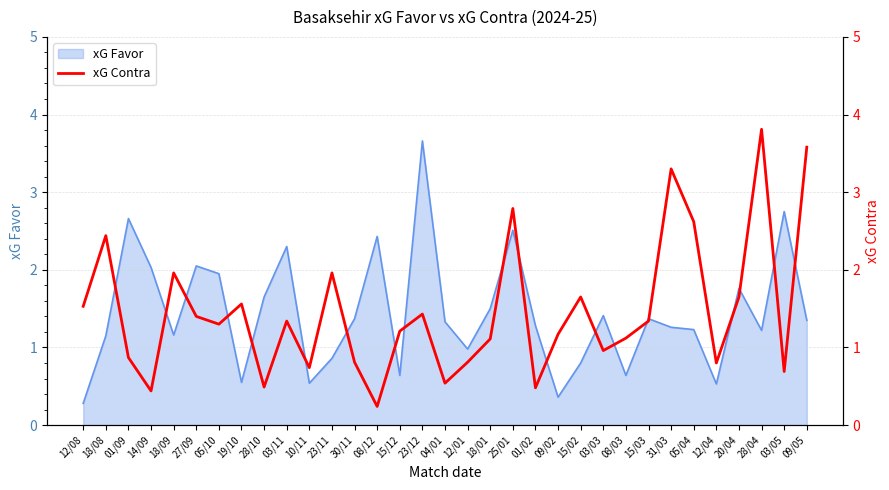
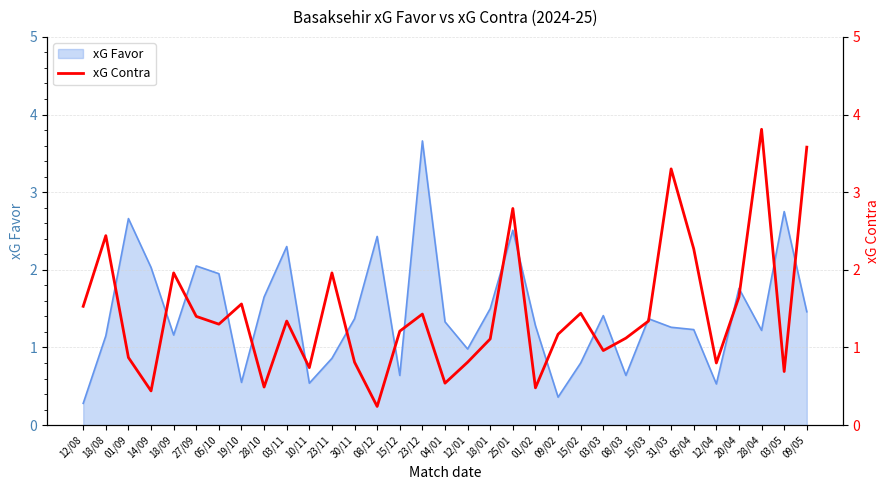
  {
    "xG Favor": {
      "12/08": 0.3,
      "18/08": 1.2,
      "01/09": 2.7,
      "14/09": 2.0,
      "18/09": 1.2,
      "27/09": 2.1,
      "05/10": 2.0,
      "19/10": 0.6,
      "28/10": 1.7,
      "03/11": 2.3,
      "10/11": 0.5,
      "23/11": 0.9,
      "30/11": 1.4,
      "08/12": 2.4,
      "15/12": 0.6,
      "23/12": 3.7,
      "04/01": 1.3,
      "12/01": 1.0,
      "18/01": 1.5,
      "25/01": 2.5,
      "01/02": 1.3,
      "09/02": 0.4,
      "15/02": 0.8,
      "03/03": 1.4,
      "08/03": 0.6,
      "15/03": 1.4,
      "31/03": 1.3,
      "05/04": 1.2,
      "12/04": 0.5,
      "20/04": 1.8,
      "28/04": 1.2,
      "03/05": 2.8,
-     "09/05": 1.4
+     "09/05": 1.5
    },
    "xG Contra": {
      "12/08": 1.5,
      "18/08": 2.4,
      "01/09": 0.9,
      "14/09": 0.4,
      "18/09": 2.0,
      "27/09": 1.4,
      "05/10": 1.3,
      "19/10": 1.6,
      "28/10": 0.5,
      "03/11": 1.3,
      "10/11": 0.7,
      "23/11": 2.0,
      "30/11": 0.8,
      "08/12": 0.2,
      "15/12": 1.2,
      "23/12": 1.4,
      "04/01": 0.5,
      "12/01": 0.8,
      "18/01": 1.1,
      "25/01": 2.8,
      "01/02": 0.5,
      "09/02": 1.2,
-     "15/02": 1.7,
+     "15/02": 1.4,
      "03/03": 1.0,
      "08/03": 1.1,
      "15/03": 1.3,
      "31/03": 3.3,
-     "05/04": 2.6,
+     "05/04": 2.3,
      "12/04": 0.8,
      "20/04": 1.7,
      "28/04": 3.8,
      "03/05": 0.7,
      "09/05": 3.6
    }
  }
